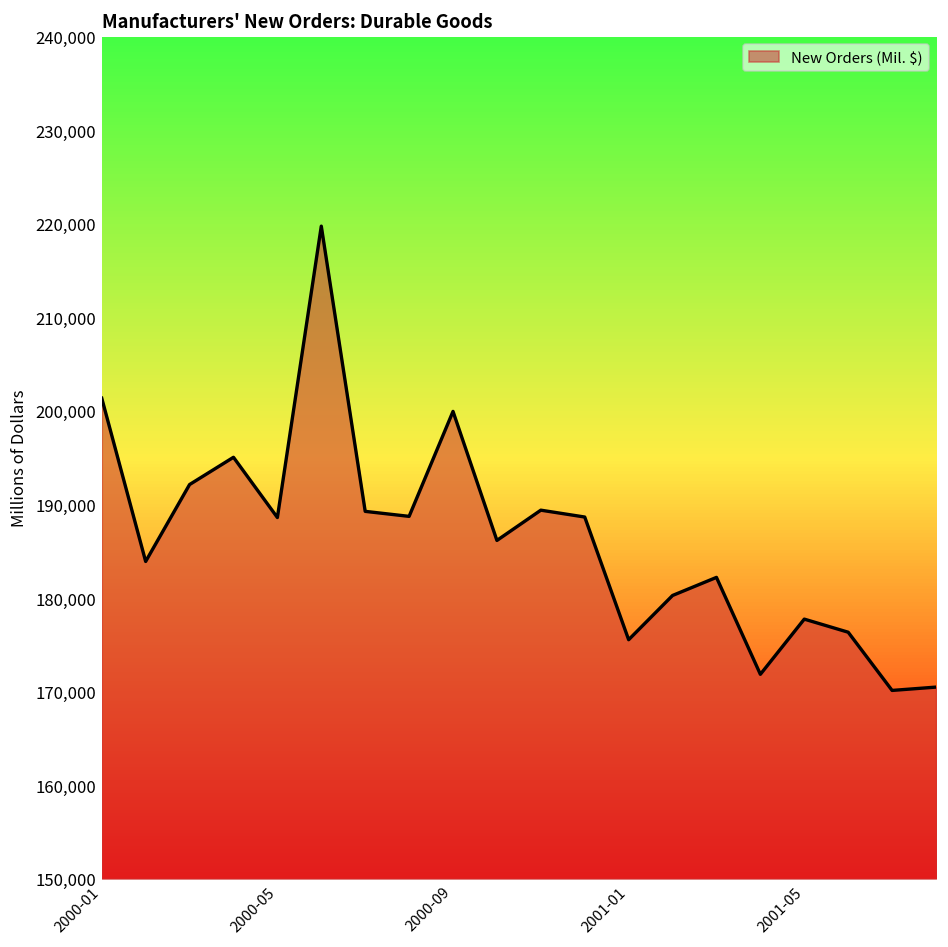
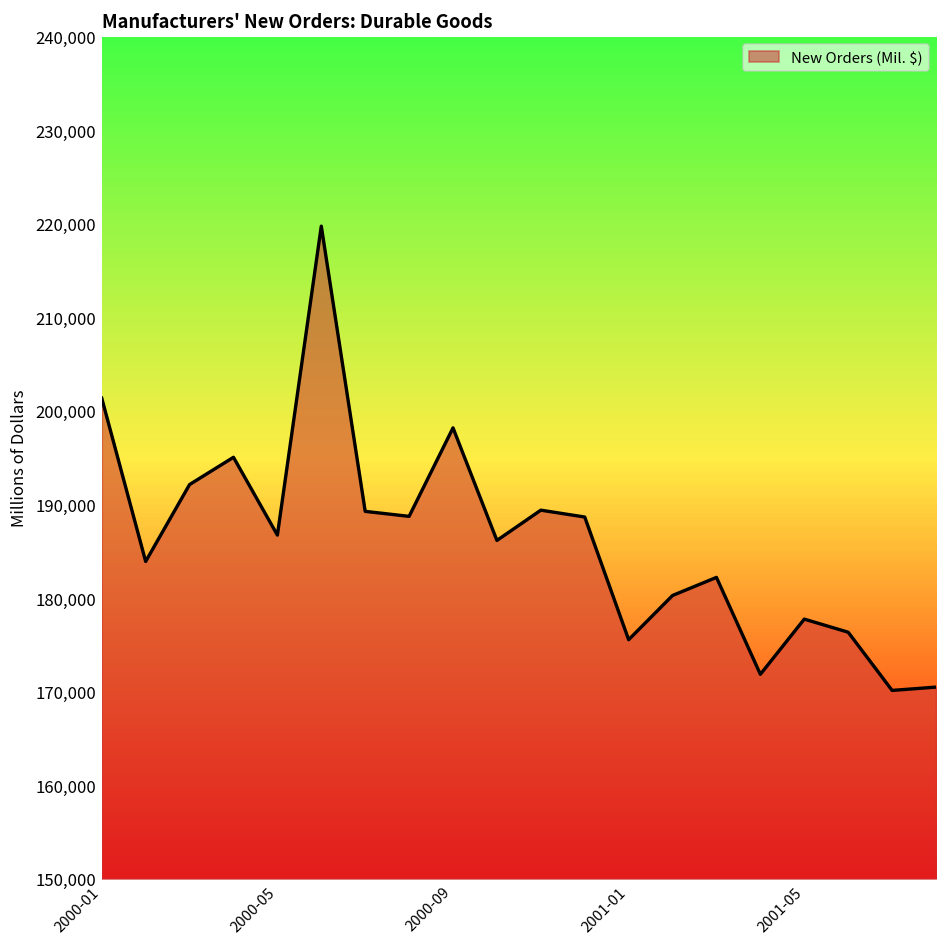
  {
    "2000-01": "201,000",
-   "2000-05": "189,000",
-   "2000-09": "200,000",
+   "2000-05": "187,000",
+   "2000-09": "198,000",
    "2001-01": "176,000",
    "2001-05": "178,000"
  }
